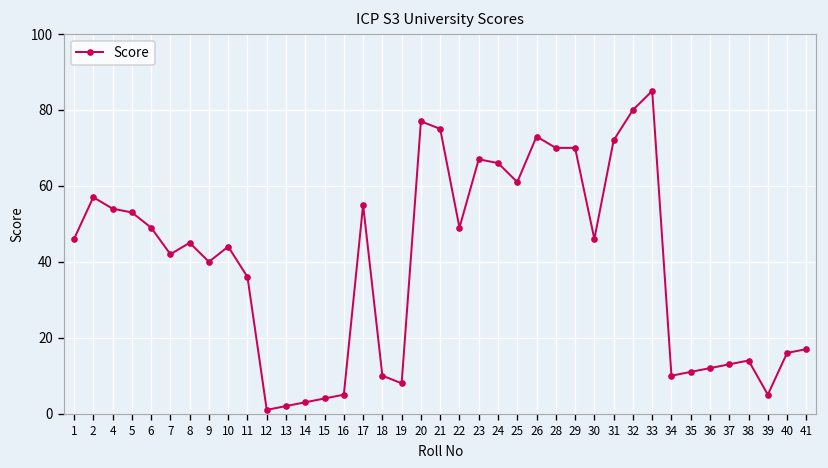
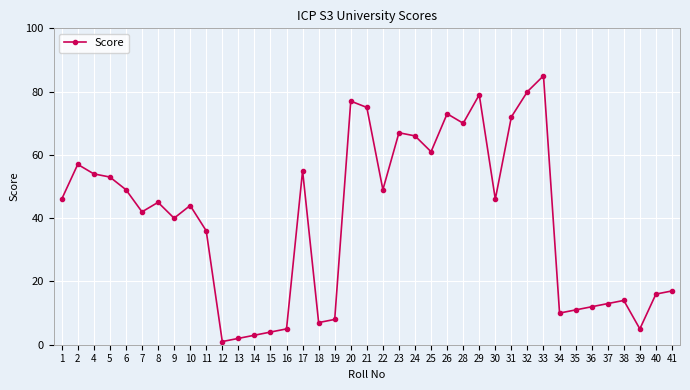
  {
    "1": 46,
    "2": 57,
    "4": 54,
    "5": 53,
    "6": 49,
    "7": 42,
    "8": 45,
    "9": 40,
    "10": 44,
    "11": 36,
    "12": 1,
    "13": 2,
    "14": 3,
    "15": 4,
    "16": 5,
    "17": 55,
-   "18": 10,
+   "18": 7,
    "19": 8,
    "20": 77,
    "21": 75,
    "22": 49,
    "23": 67,
    "24": 66,
    "25": 61,
    "26": 73,
    "28": 70,
-   "29": 70,
+   "29": 79,
    "30": 46,
    "31": 72,
    "32": 80,
    "33": 85,
    "34": 10,
    "35": 11,
    "36": 12,
    "37": 13,
    "38": 14,
    "39": 5,
    "40": 16,
    "41": 17
  }
